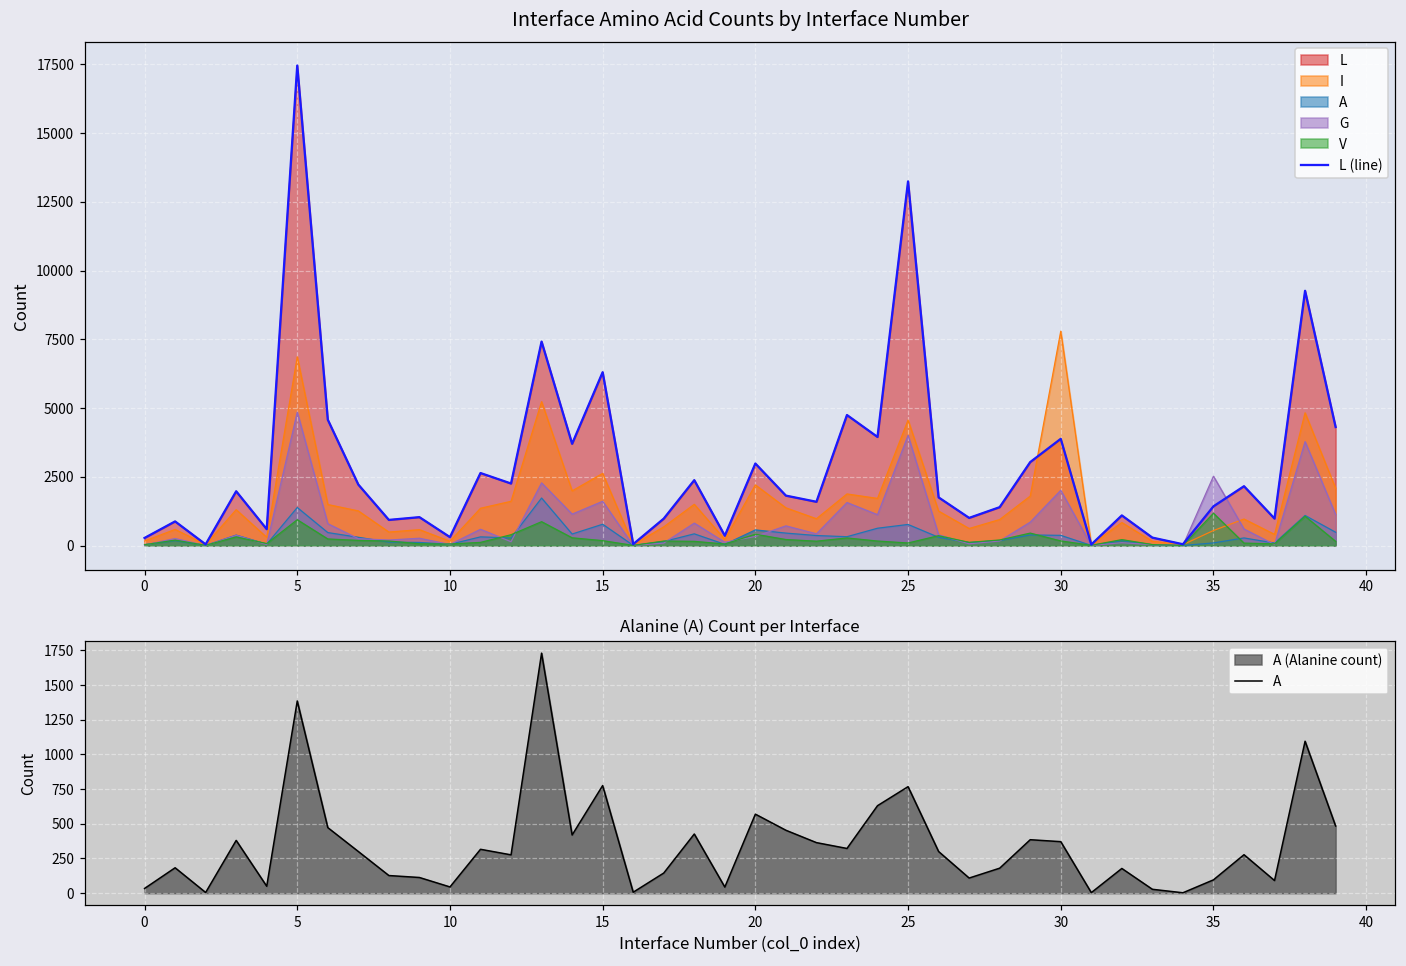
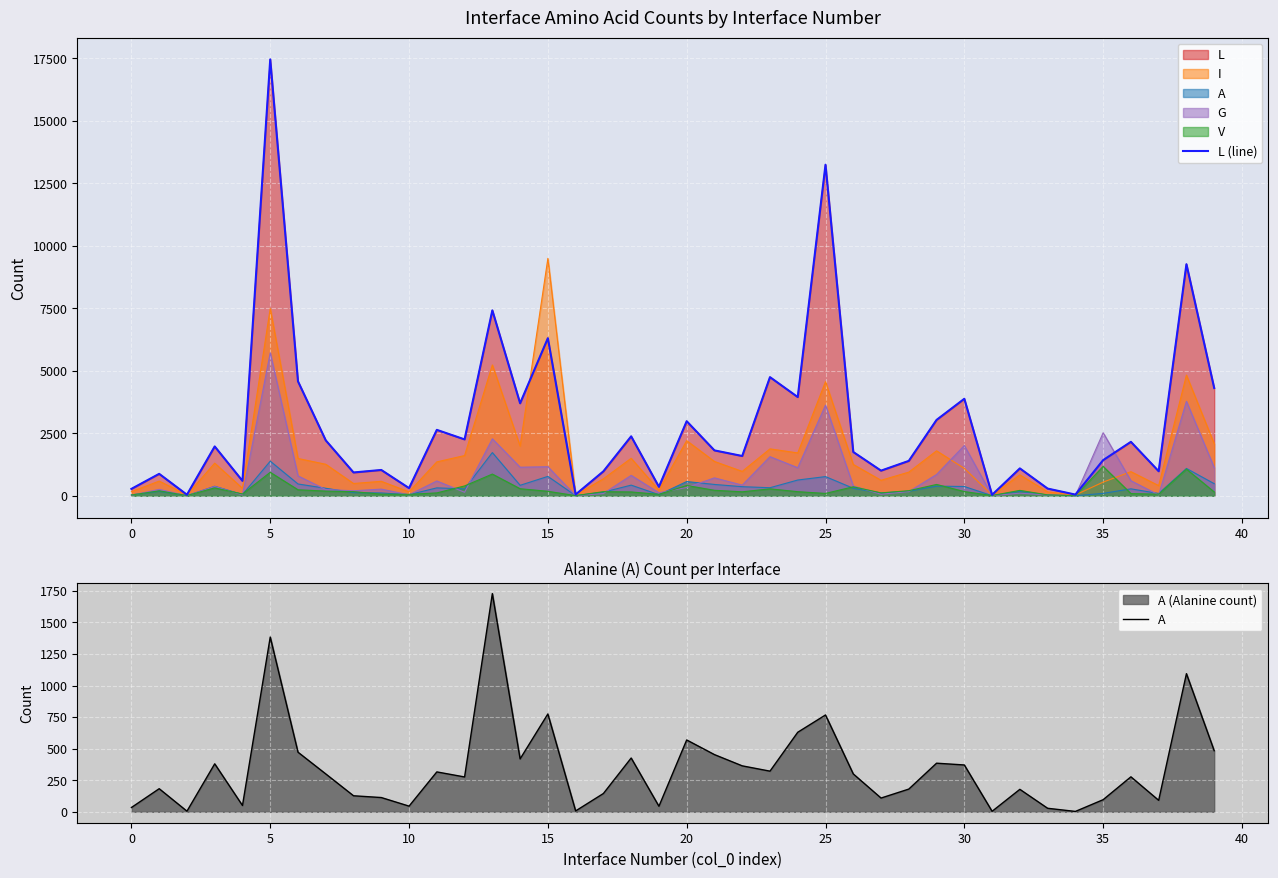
  {
    "Interface Amino Acid Counts by Interface Number": {
      "L": {
        "0": 300,
        "5": 17500,
        "10": 300,
        "15": 6300,
        "20": 3000,
        "25": 13200,
        "30": 3900,
        "35": 1400
      },
      "I": {
        "0": 200,
-       "5": 6900,
-       "15": 2600,
+       "5": 7500,
+       "15": 9500,
        "20": 2200,
        "25": 4600,
-       "30": 7800,
+       "30": 1100,
        "35": 500
      },
      "G": {
-       "5": 4900,
-       "15": 1600,
-       "25": 4000,
+       "5": 5700,
+       "15": 1200,
+       "25": 3600,
        "30": 2000,
        "35": 2500
      },
      "V": {
        "5": 900,
        "15": 200,
        "25": 100,
        "30": 200,
        "35": 1200
      }
    },
    "Alanine (A) Count per Interface": {
      "0": 30,
      "5": 1380,
      "10": 50,
      "15": 780,
      "20": 570,
      "25": 770,
      "30": 370,
      "35": 100
    }
  }
